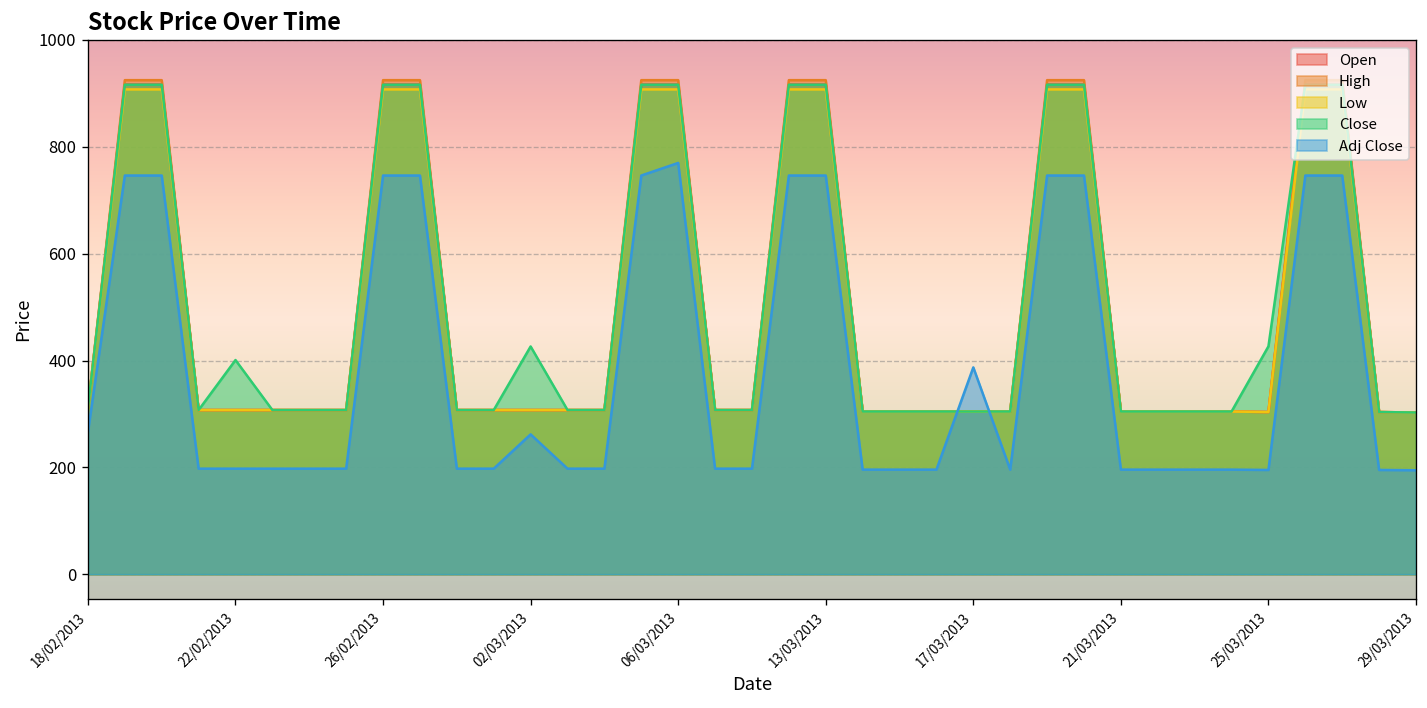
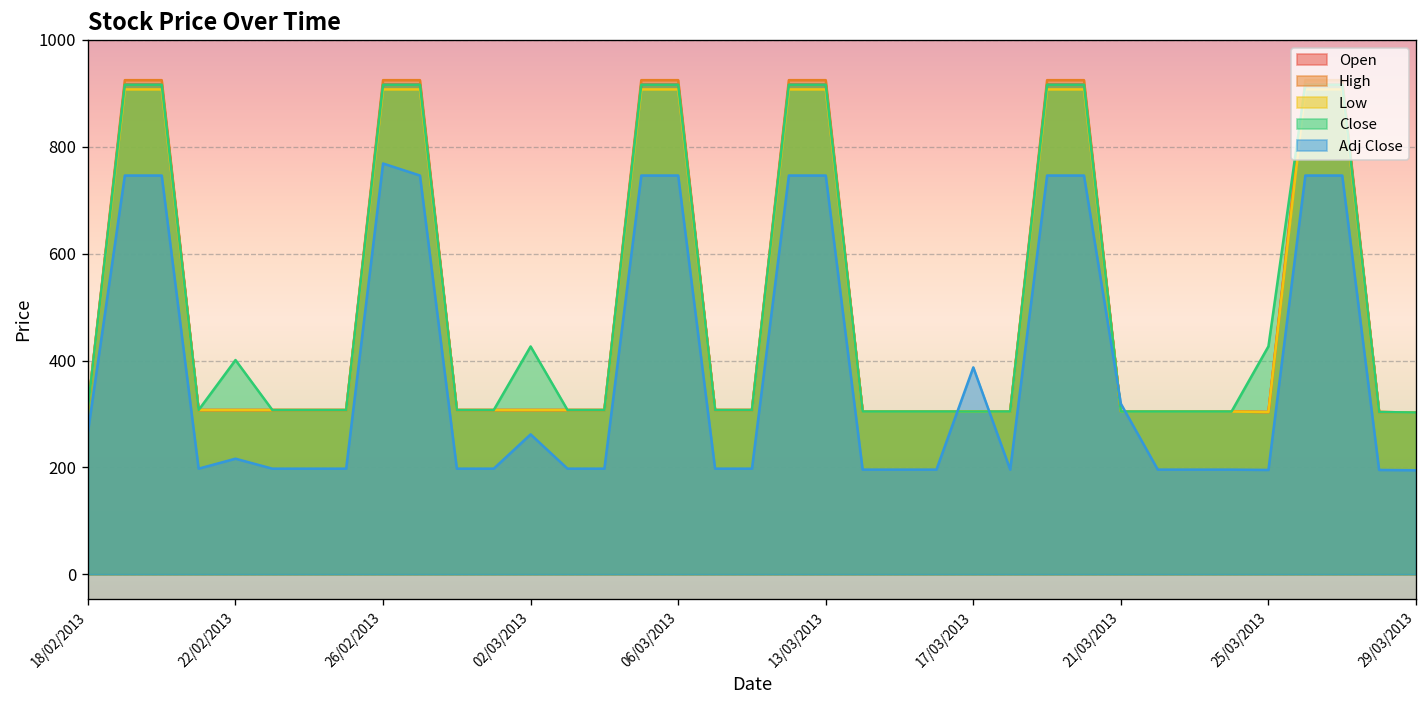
  {
    "Close": {
      "22/02/2013": 400,
      "02/03/2013": 430,
      "25/03/2013": 430
    },
    "Adj Close": {
      "18/02/2013": 270,
-     "22/02/2013": 200,
-     "26/02/2013": 750,
+     "22/02/2013": 220,
+     "26/02/2013": 770,
      "02/03/2013": 260,
-     "06/03/2013": 770,
+     "06/03/2013": 750,
      "13/03/2013": 750,
      "17/03/2013": 390,
-     "21/03/2013": 200,
+     "21/03/2013": 320,
      "25/03/2013": 200,
      "29/03/2013": 190
    }
  }
